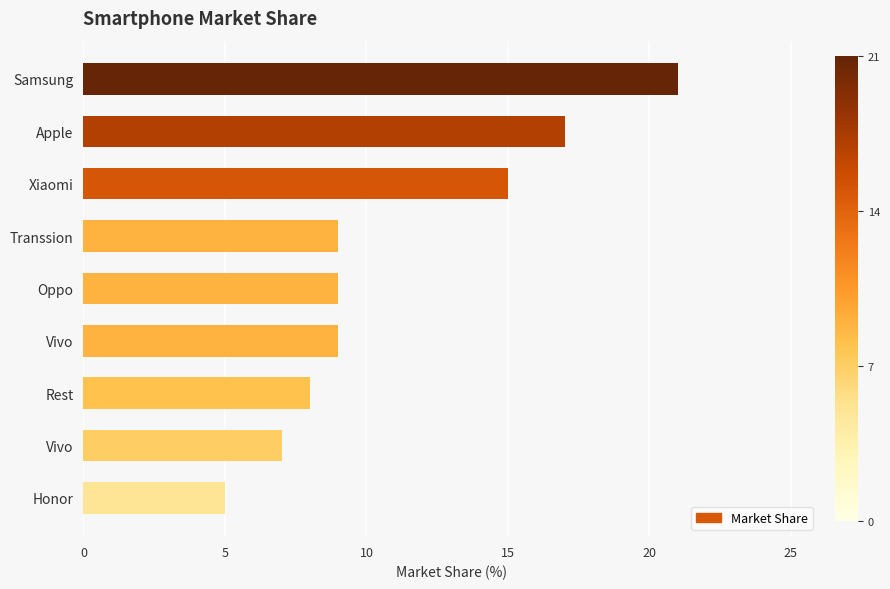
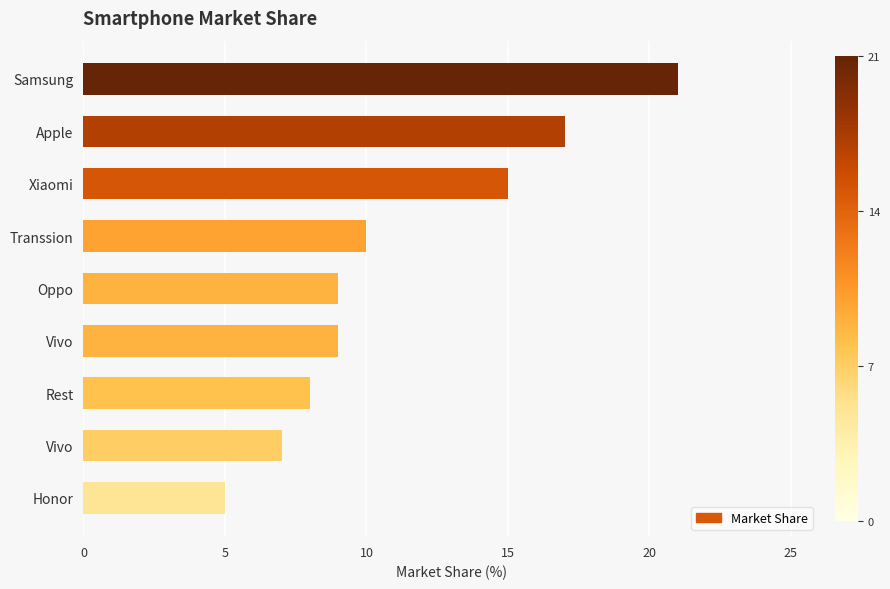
  {
    "Samsung": 21,
    "Apple": 17,
    "Xiaomi": 15,
-   "Transsion": 9,
+   "Transsion": 10,
    "Oppo": 9,
    "Rest": 8,
    "Honor": 5
  }
